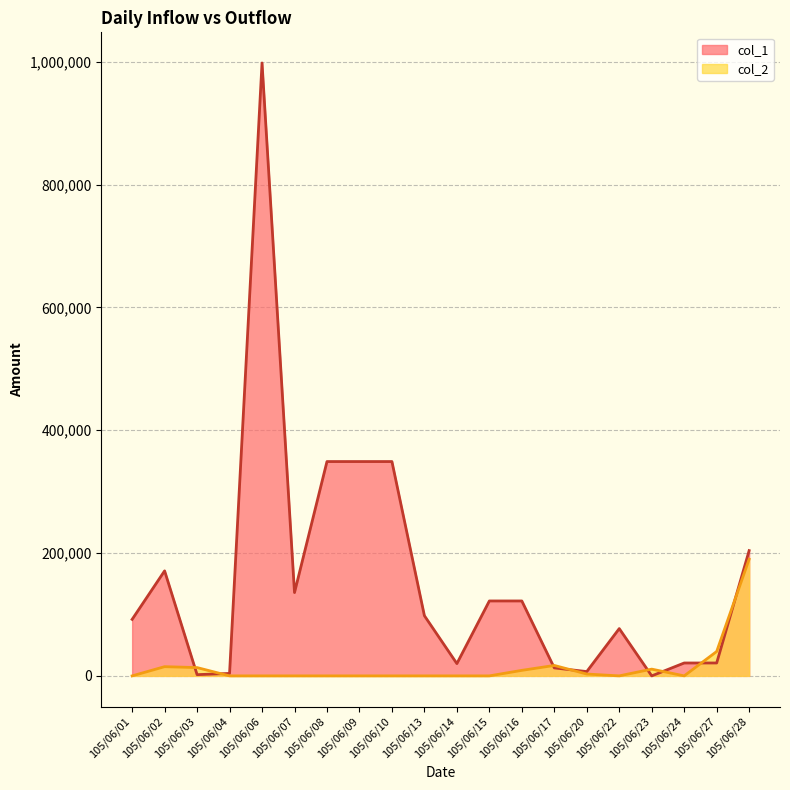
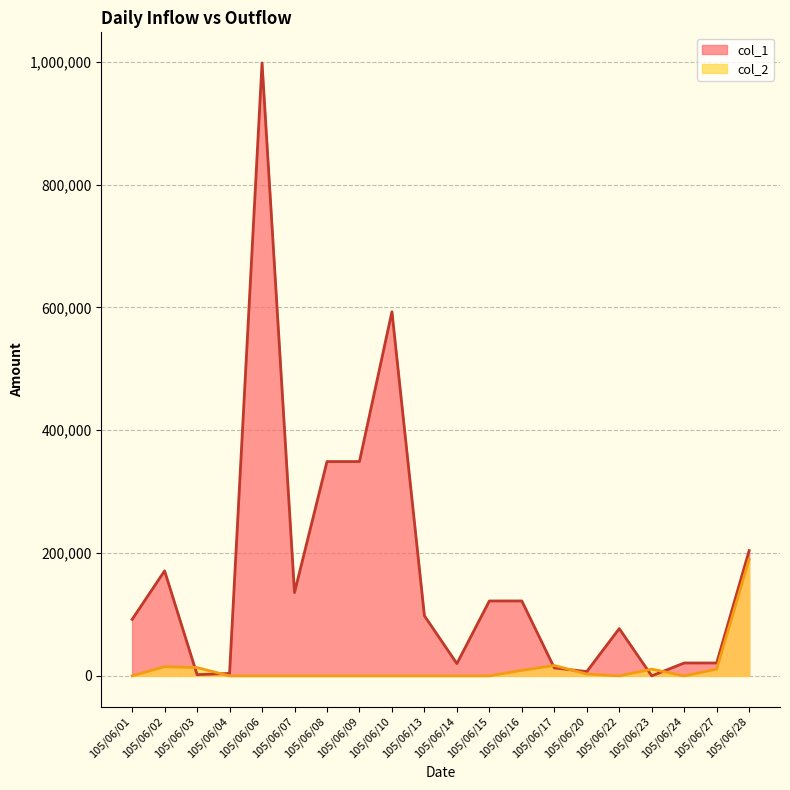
  {
    "col_1": {
      "105/06/01": "90,000",
      "105/06/02": "170,000",
      "105/06/03": "0",
      "105/06/06": "1,000,000",
      "105/06/07": "140,000",
      "105/06/08": "350,000",
      "105/06/09": "350,000",
-     "105/06/10": "350,000",
+     "105/06/10": "590,000",
      "105/06/13": "100,000",
      "105/06/14": "20,000",
      "105/06/15": "120,000",
      "105/06/16": "120,000",
      "105/06/22": "80,000",
      "105/06/23": "0",
      "105/06/24": "20,000",
      "105/06/27": "20,000",
      "105/06/28": "200,000"
    },
    "col_2": {
      "105/06/01": "0",
      "105/06/02": "20,000",
      "105/06/03": "10,000",
      "105/06/06": "0",
      "105/06/07": "0",
      "105/06/08": "0",
      "105/06/09": "0",
      "105/06/10": "0",
      "105/06/13": "0",
      "105/06/14": "0",
      "105/06/15": "0",
      "105/06/16": "10,000",
      "105/06/22": "0",
      "105/06/23": "10,000",
      "105/06/24": "0",
-     "105/06/27": "40,000",
+     "105/06/27": "10,000",
      "105/06/28": "190,000"
    }
  }
